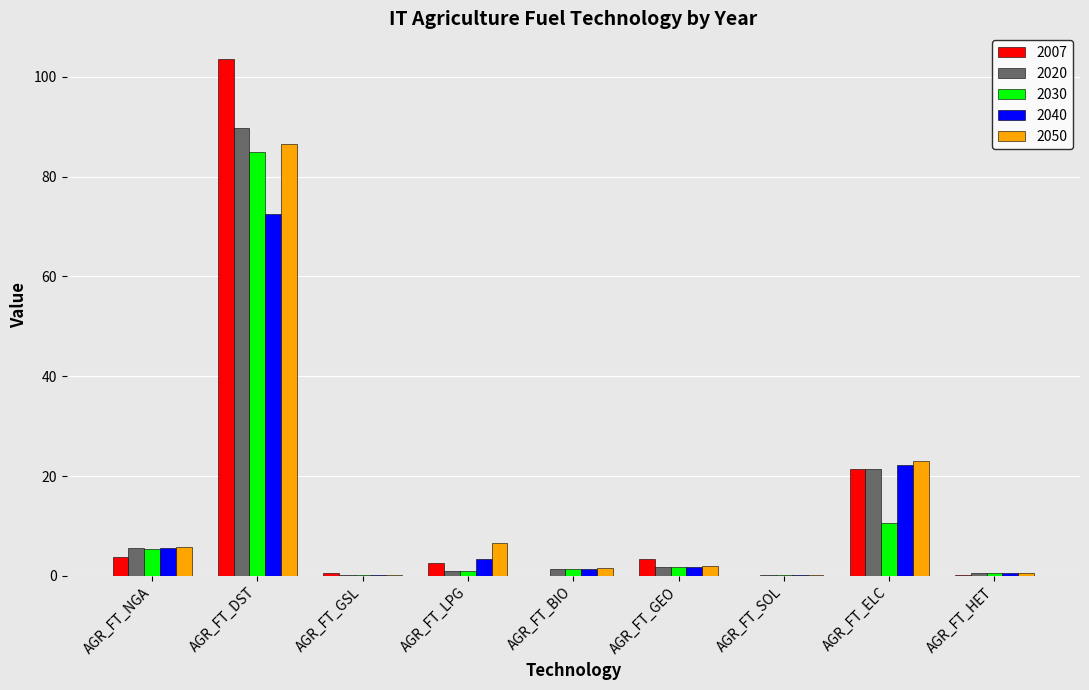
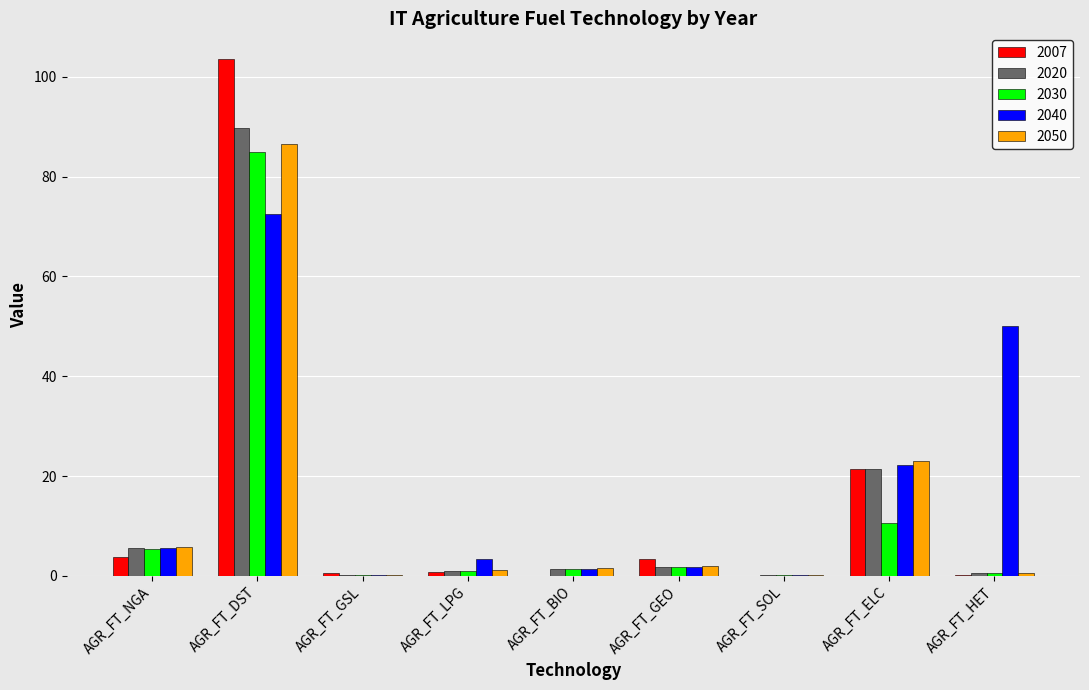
  {
    "2007": {
      "AGR_FT_NGA": 4,
      "AGR_FT_DST": 104,
      "AGR_FT_GSL": 1,
-     "AGR_FT_LPG": 2,
+     "AGR_FT_LPG": 1,
      "AGR_FT_GEO": 3,
      "AGR_FT_ELC": 21
    },
    "2020": {
      "AGR_FT_NGA": 6,
      "AGR_FT_DST": 90,
      "AGR_FT_LPG": 1,
      "AGR_FT_BIO": 1,
      "AGR_FT_GEO": 2,
      "AGR_FT_ELC": 21,
      "AGR_FT_HET": 1
    },
    "2030": {
      "AGR_FT_NGA": 5,
      "AGR_FT_DST": 85,
      "AGR_FT_LPG": 1,
      "AGR_FT_BIO": 1,
      "AGR_FT_GEO": 2,
      "AGR_FT_ELC": 11,
      "AGR_FT_HET": 1
    },
    "2040": {
      "AGR_FT_NGA": 6,
      "AGR_FT_DST": 72,
      "AGR_FT_LPG": 3,
      "AGR_FT_BIO": 1,
      "AGR_FT_GEO": 2,
      "AGR_FT_ELC": 22,
-     "AGR_FT_HET": 1
+     "AGR_FT_HET": 50
    },
    "2050": {
      "AGR_FT_NGA": 6,
      "AGR_FT_DST": 87,
-     "AGR_FT_LPG": 7,
+     "AGR_FT_LPG": 1,
      "AGR_FT_BIO": 1,
      "AGR_FT_GEO": 2,
      "AGR_FT_ELC": 23,
      "AGR_FT_HET": 1
    }
  }
